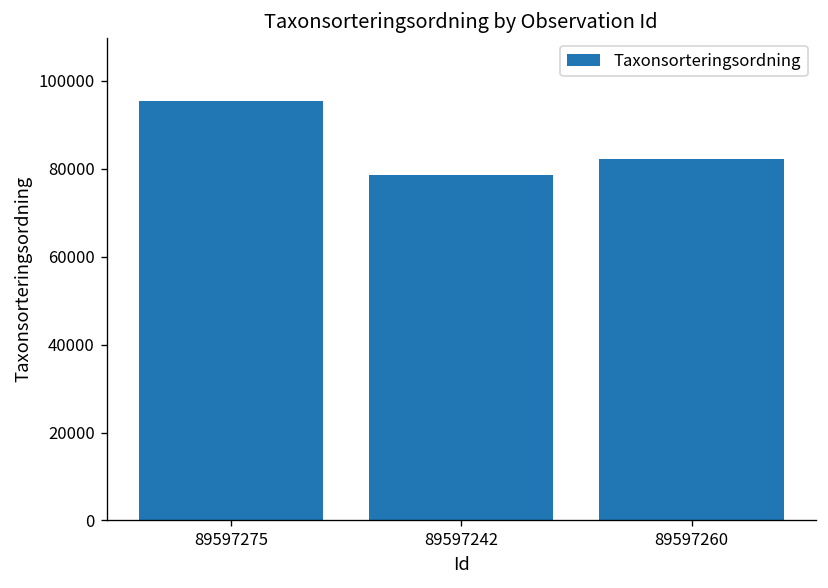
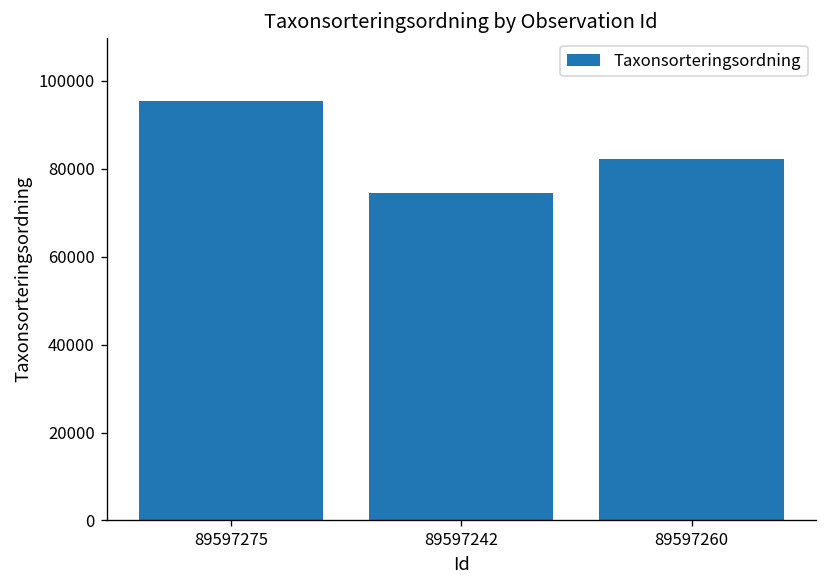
  {
    "89597275": 96000,
-   "89597242": 79000,
+   "89597242": 74000,
    "89597260": 82000
  }
